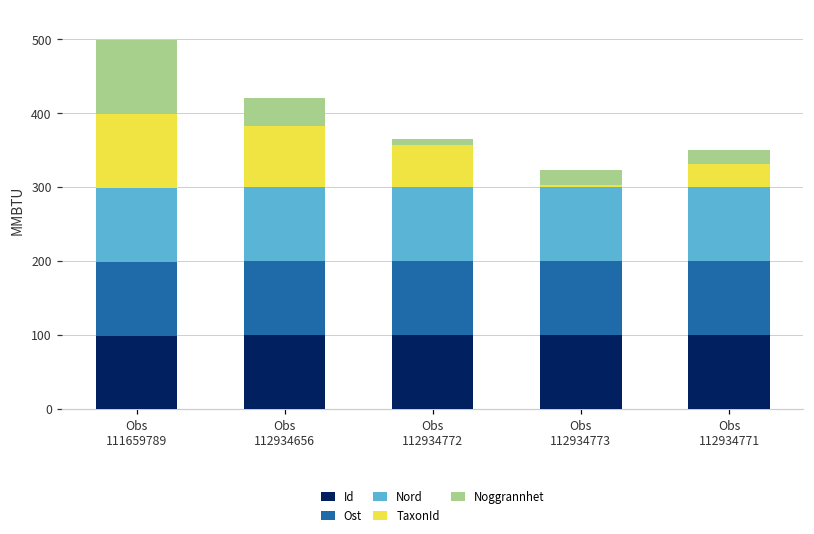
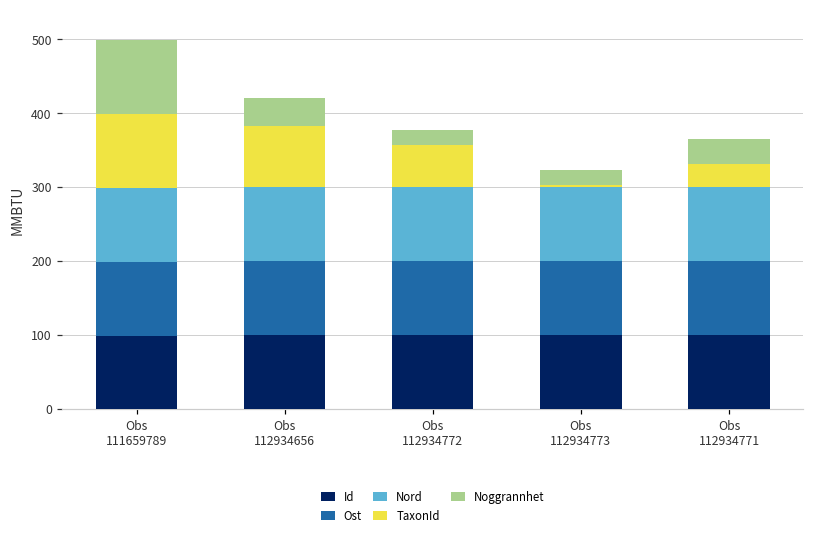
  {
    "Id": {
      "Obs 111659789": 100,
      "Obs 112934656": 100,
      "Obs 112934772": 100,
      "Obs 112934773": 100,
      "Obs 112934771": 100
    },
    "Ost": {
      "Obs 111659789": 100,
      "Obs 112934656": 100,
      "Obs 112934772": 100,
      "Obs 112934773": 100,
      "Obs 112934771": 100
    },
    "Nord": {
      "Obs 111659789": 100,
      "Obs 112934656": 100,
      "Obs 112934772": 100,
      "Obs 112934773": 100,
      "Obs 112934771": 100
    },
    "TaxonId": {
      "Obs 111659789": 100,
      "Obs 112934656": 80,
      "Obs 112934772": 60,
      "Obs 112934771": 30
    },
    "Noggrannhet": {
      "Obs 111659789": 100,
      "Obs 112934656": 40,
-     "Obs 112934772": 10,
+     "Obs 112934772": 20,
      "Obs 112934773": 20,
-     "Obs 112934771": 20
+     "Obs 112934771": 30
    }
  }
